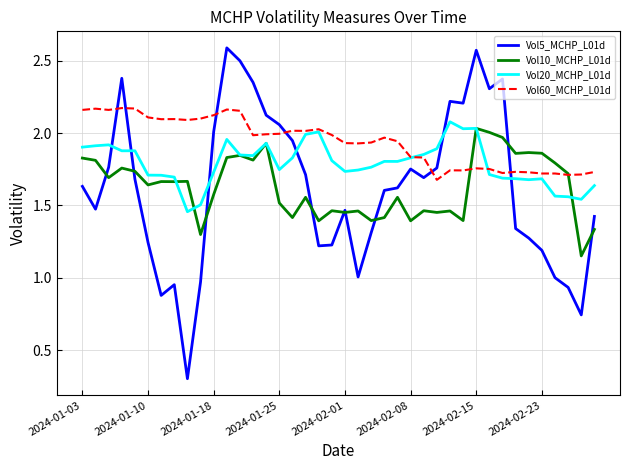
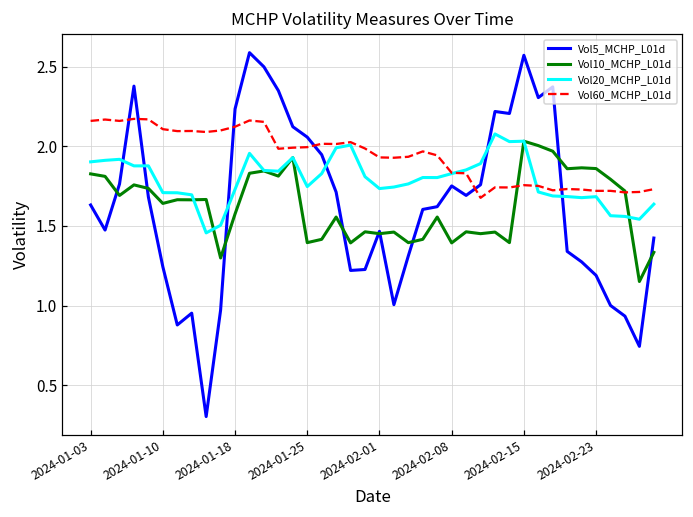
  {
    "Vol5_MCHP_L01d": {
      "2024-01-03": 1.63,
      "2024-01-10": 1.24,
-     "2024-01-18": 2.01,
+     "2024-01-18": 2.23,
      "2024-01-25": 2.06,
      "2024-02-08": 1.75,
      "2024-02-15": 2.57,
      "2024-02-23": 1.19
    },
    "Vol10_MCHP_L01d": {
      "2024-01-03": 1.83,
      "2024-01-10": 1.64,
      "2024-01-18": 1.58,
-     "2024-01-25": 1.52,
+     "2024-01-25": 1.40,
      "2024-02-08": 1.39,
      "2024-02-23": 1.86
    },
    "Vol20_MCHP_L01d": {
      "2024-01-03": 1.90,
      "2024-01-10": 1.71,
      "2024-01-18": 1.73,
      "2024-01-25": 1.75,
      "2024-02-01": 1.73,
      "2024-02-23": 1.68
    },
    "Vol60_MCHP_L01d": {
      "2024-01-03": 2.16,
      "2024-01-10": 2.11,
      "2024-01-18": 2.12,
      "2024-01-25": 1.99,
      "2024-02-01": 1.93,
      "2024-02-15": 1.76,
      "2024-02-23": 1.72
    }
  }
